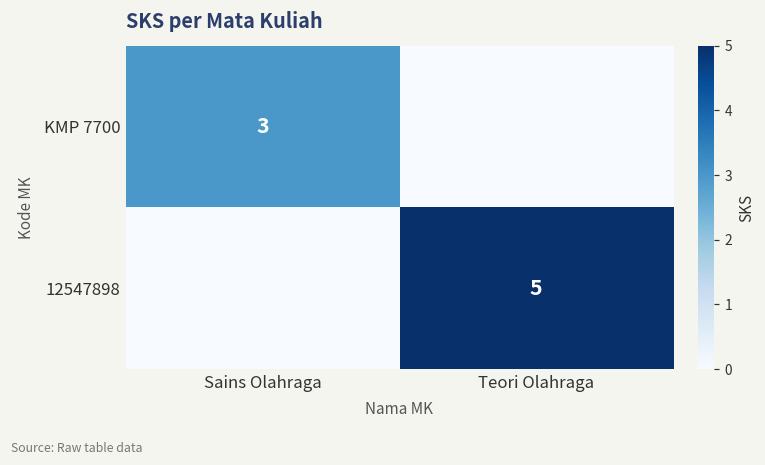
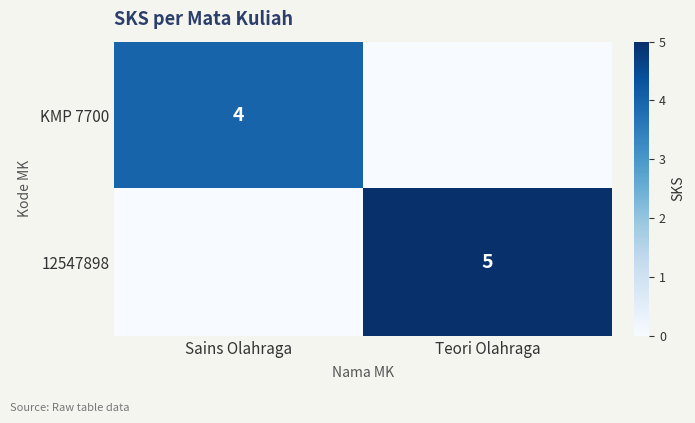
  {
    "KMP 7700": {
-     "Sains Olahraga": 3
+     "Sains Olahraga": 4
    },
    "12547898": {
      "Teori Olahraga": 5
    }
  }
